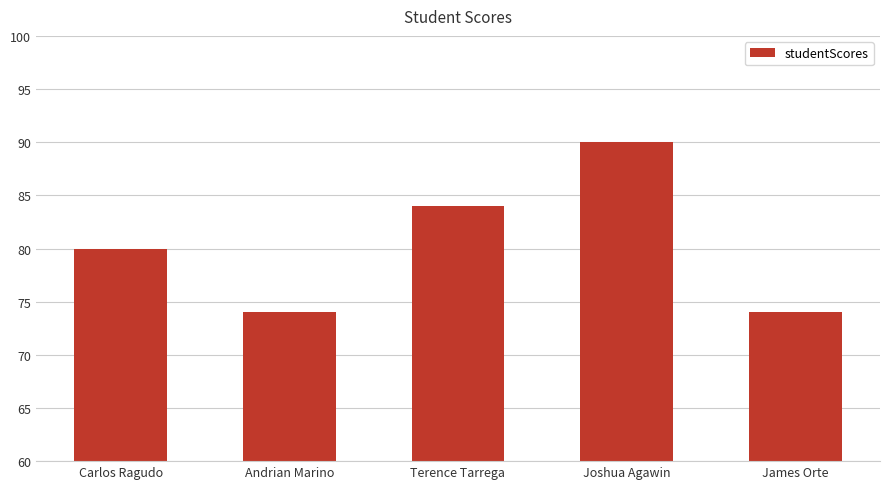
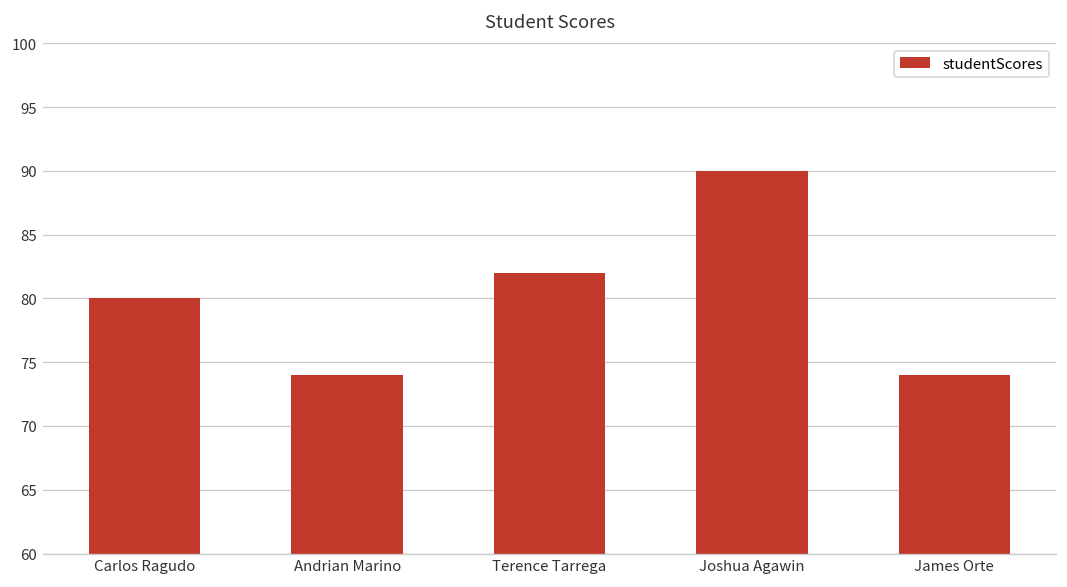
  {
    "Carlos Ragudo": 80,
    "Andrian Marino": 74,
-   "Terence Tarrega": 84,
+   "Terence Tarrega": 82,
    "Joshua Agawin": 90,
    "James Orte": 74
  }
